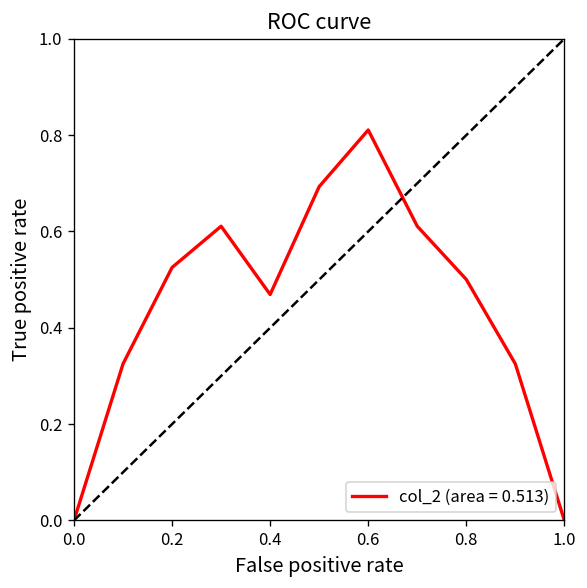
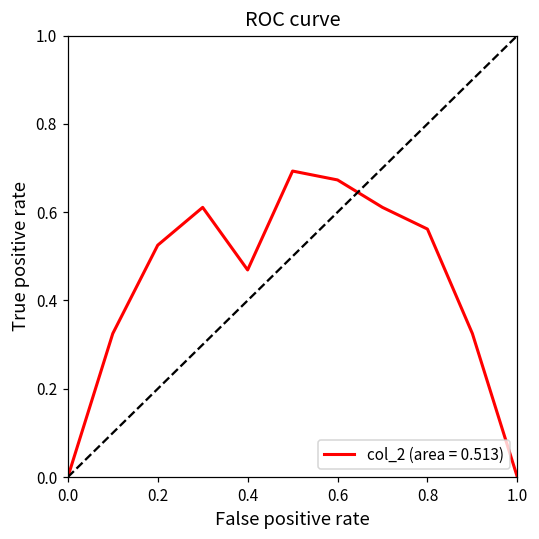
  {
    "col_2 (area = 0.513)": {
      "0.2": 0.53,
      "0.4": 0.47,
-     "0.6": 0.81,
-     "0.8": 0.50,
+     "0.6": 0.67,
+     "0.8": 0.56,
      "1.0": 0.00
    }
  }
